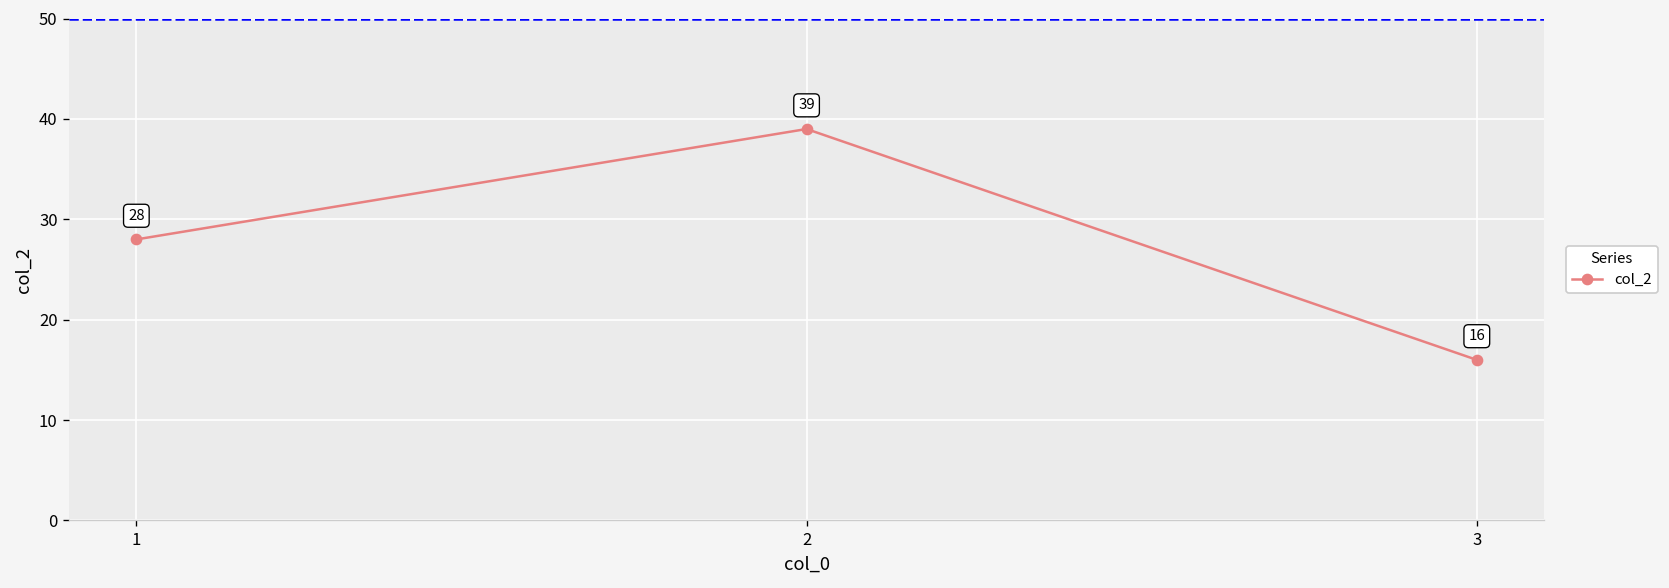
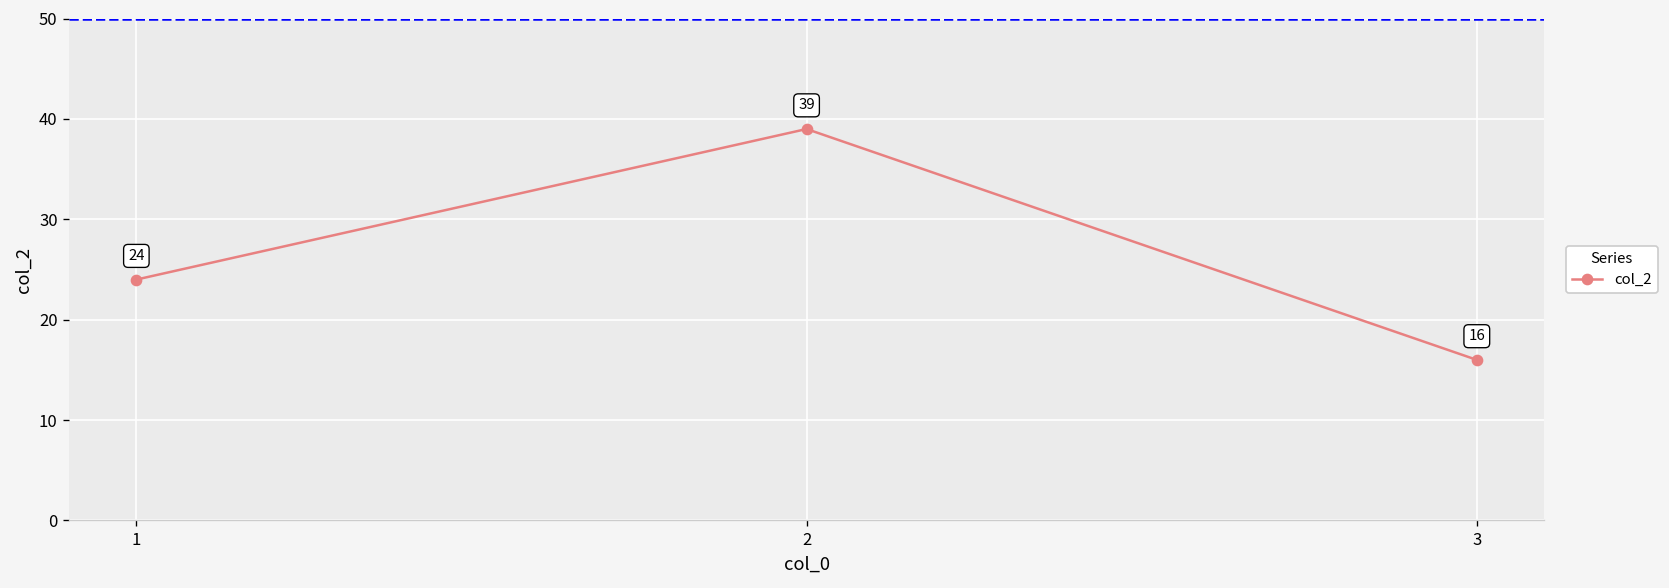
  {
-   "1": 28
+   "1": 24
  }
